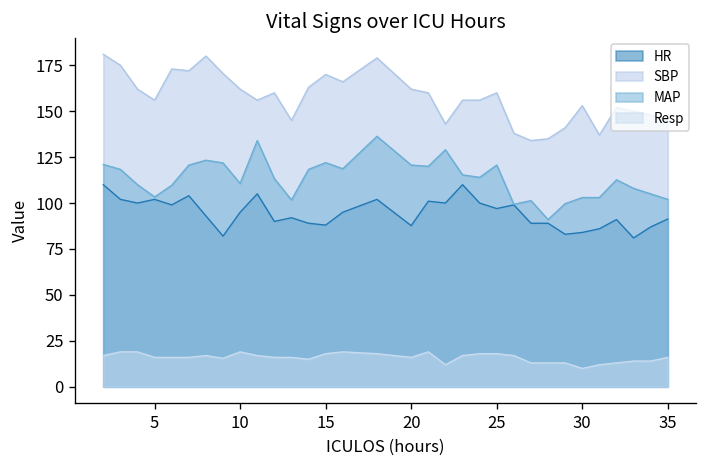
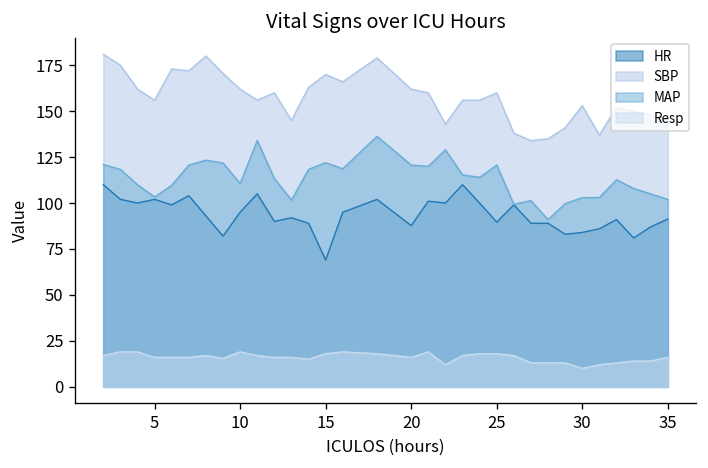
  {
    "HR": {
      "10": 95,
-     "15": 88,
+     "15": 69,
      "20": 88,
-     "25": 97,
+     "25": 90,
      "30": 84,
      "35": 91
    }
  }
